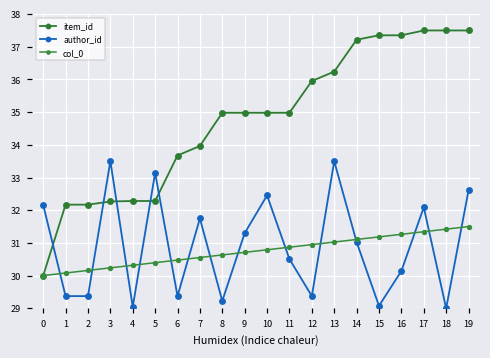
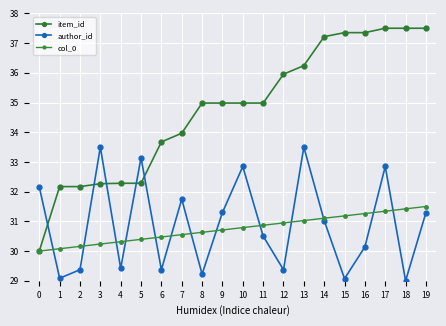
  {
    "author_id": {
      "0": 32.2,
-     "1": 29.4,
+     "1": 29.1,
      "2": 29.4,
      "3": 33.5,
-     "4": 29.0,
+     "4": 29.4,
      "5": 33.1,
      "6": 29.4,
      "7": 31.7,
      "8": 29.2,
      "9": 31.3,
-     "10": 32.5,
+     "10": 32.8,
      "11": 30.5,
      "12": 29.4,
      "13": 33.5,
      "15": 29.1,
      "16": 30.1,
-     "17": 32.1,
+     "17": 32.8,
      "18": 29.0,
-     "19": 32.6
+     "19": 31.3
    }
  }
